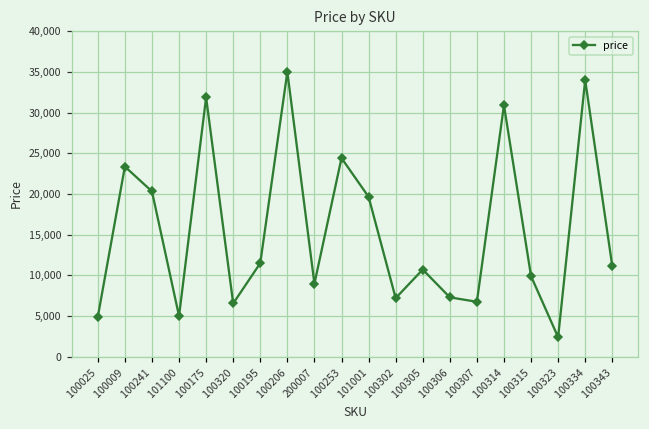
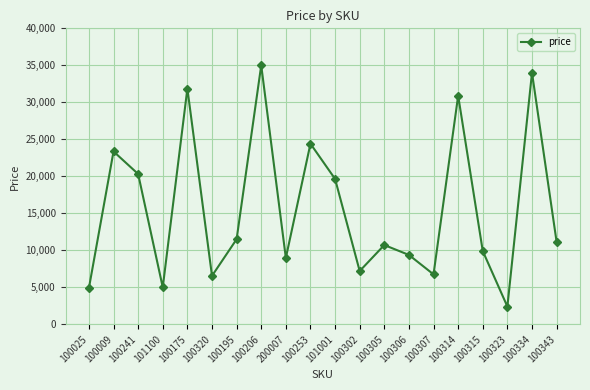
  {
    "100025": "5,000",
    "100009": "23,000",
    "100241": "20,000",
    "101100": "5,000",
    "100175": "32,000",
    "100320": "7,000",
    "100195": "12,000",
    "100206": "35,000",
    "200007": "9,000",
    "100253": "24,000",
    "101001": "20,000",
    "100302": "7,000",
    "100305": "11,000",
-   "100306": "7,000",
+   "100306": "9,000",
    "100307": "7,000",
    "100314": "31,000",
    "100315": "10,000",
    "100323": "2,000",
    "100334": "34,000",
    "100343": "11,000"
  }
